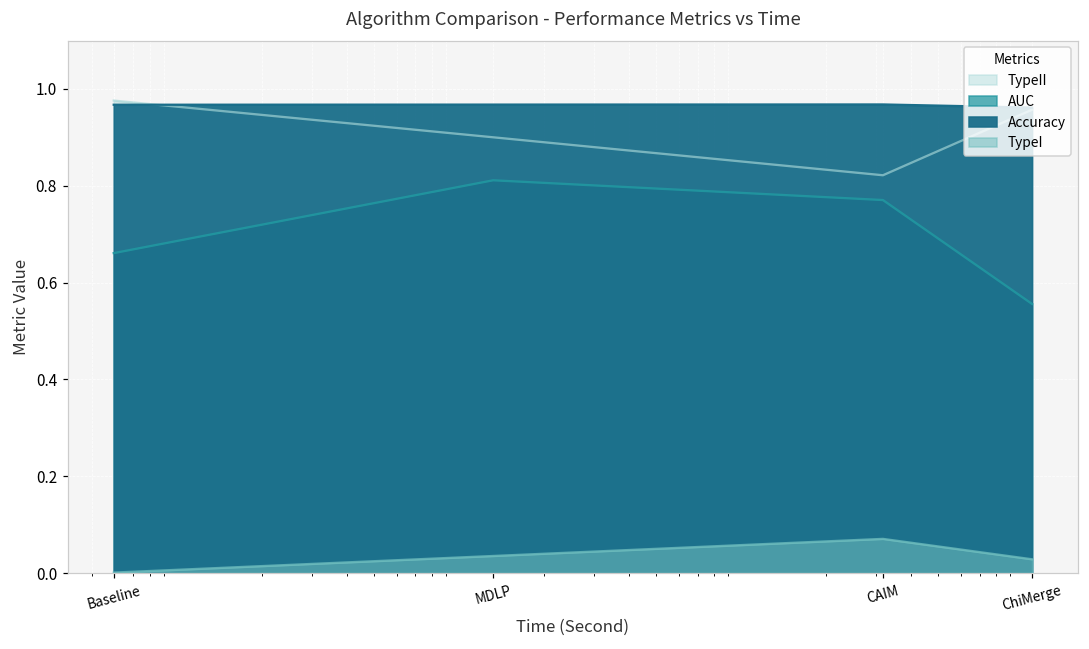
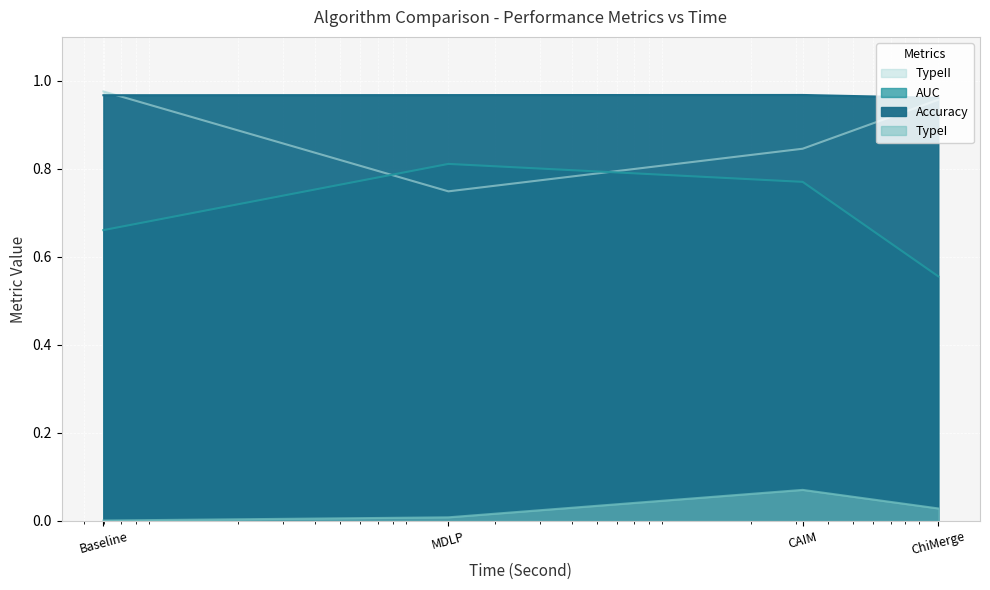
  {
    "TypeII": {
      "Baseline": 0.98,
-     "MDLP": 0.90,
-     "CAIM": 0.82
+     "MDLP": 0.75,
+     "CAIM": 0.85
    },
    "TypeI": {
      "Baseline": 0.00,
-     "MDLP": 0.04,
+     "MDLP": 0.01,
      "CAIM": 0.07,
      "ChiMerge": 0.03
    }
  }
